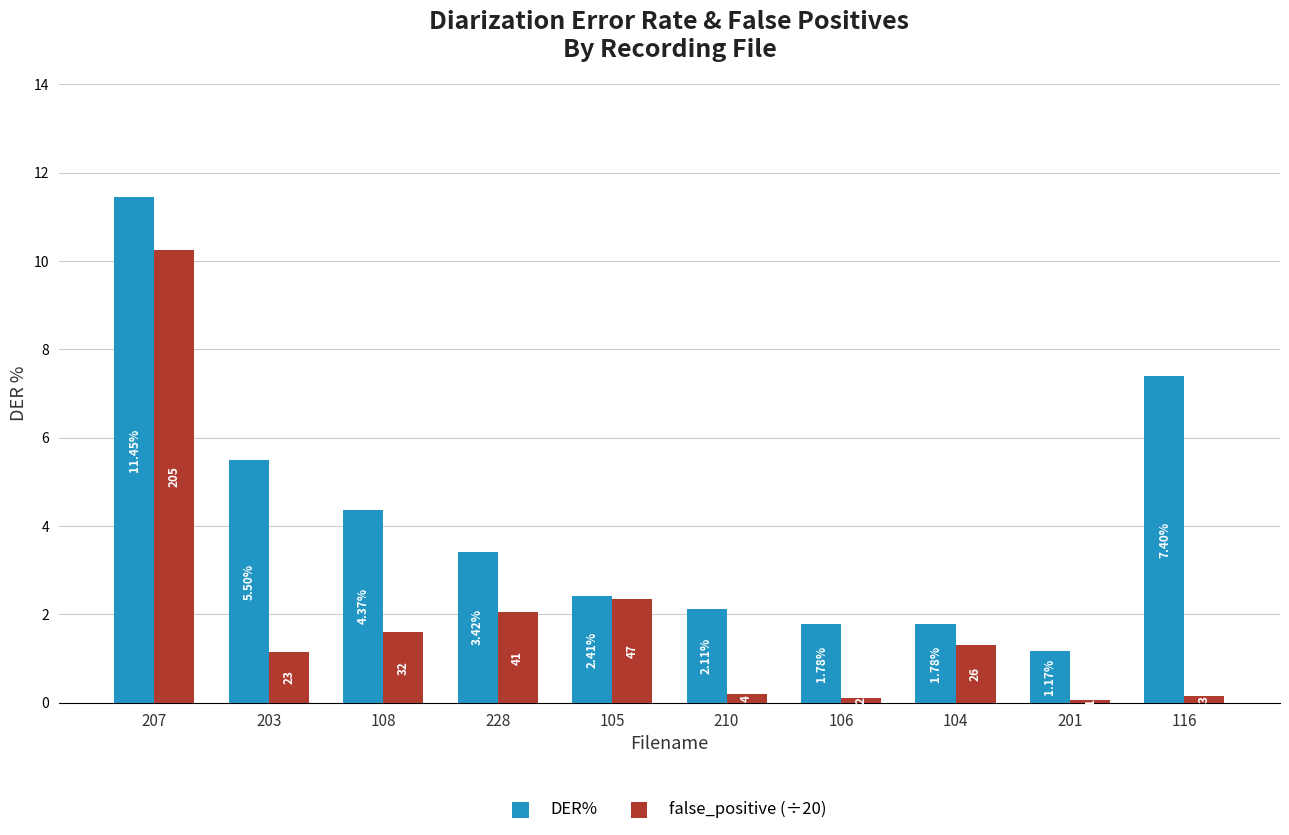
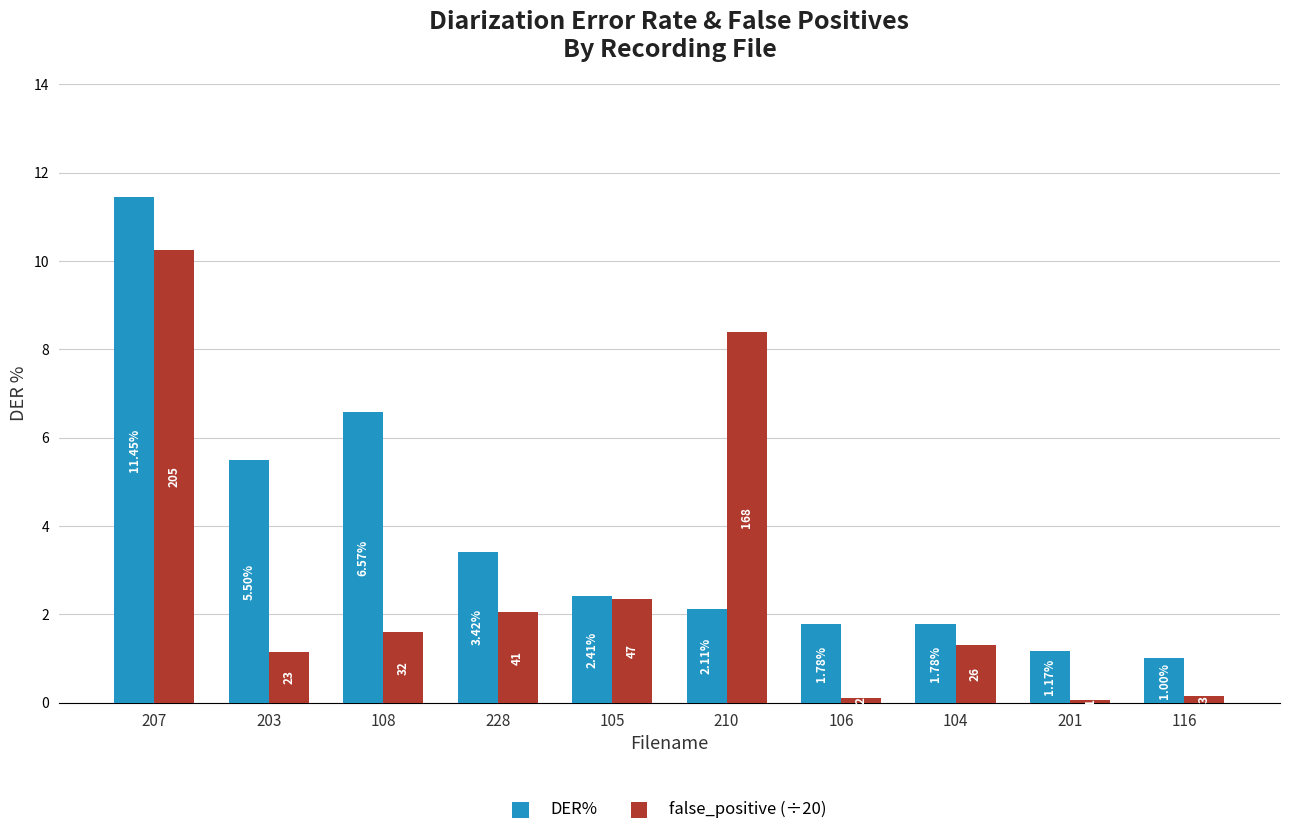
  {
    "DER%": {
      "207": "11.45%",
      "203": "5.50%",
-     "108": "4.37%",
+     "108": "6.57%",
      "228": "3.42%",
      "105": "2.41%",
      "210": "2.11%",
      "106": "1.78%",
      "104": "1.78%",
      "201": "1.17%",
-     "116": "7.40%"
+     "116": "1.00%"
    },
    "false_positive (÷20)": {
-     "210": "4"
+     "210": "168"
    }
  }
